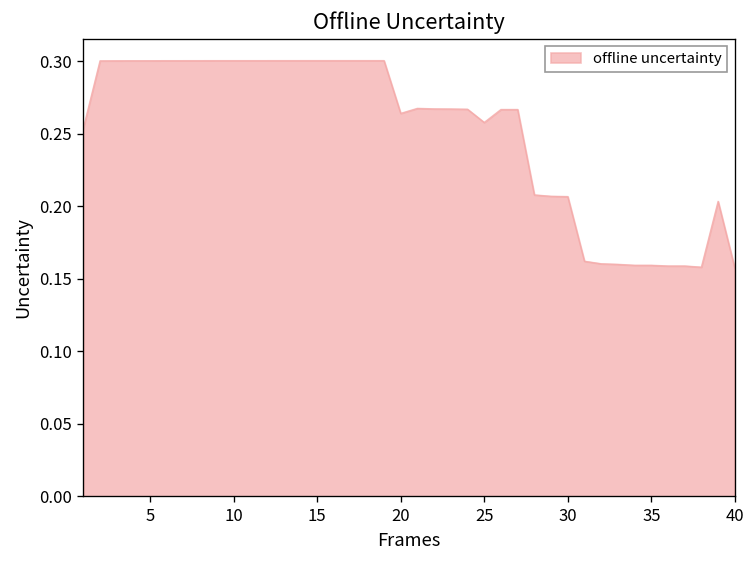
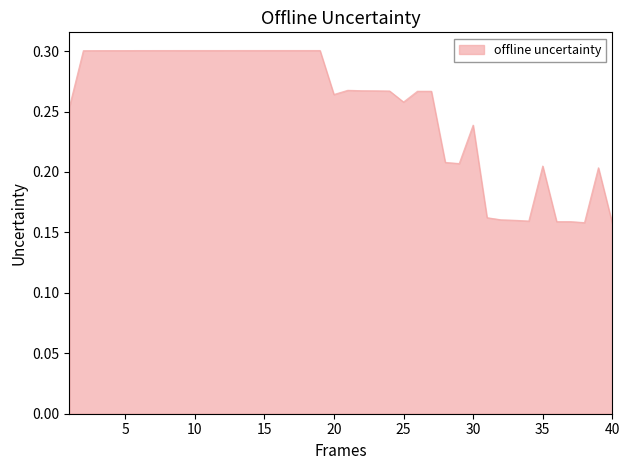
  {
    "5": 0.300,
    "10": 0.300,
    "15": 0.301,
    "20": 0.264,
    "25": 0.258,
-   "30": 0.207,
-   "35": 0.159,
+   "30": 0.239,
+   "35": 0.205,
    "40": 0.157
  }
